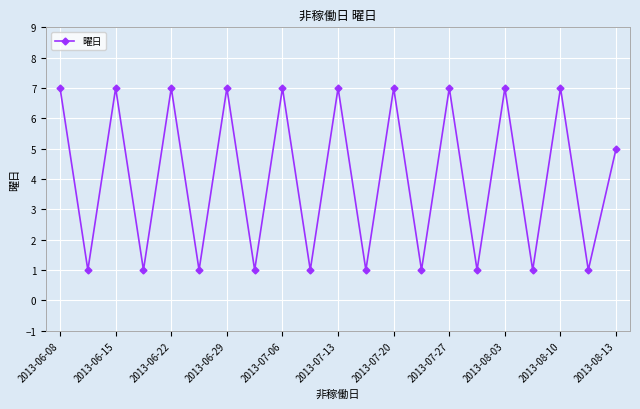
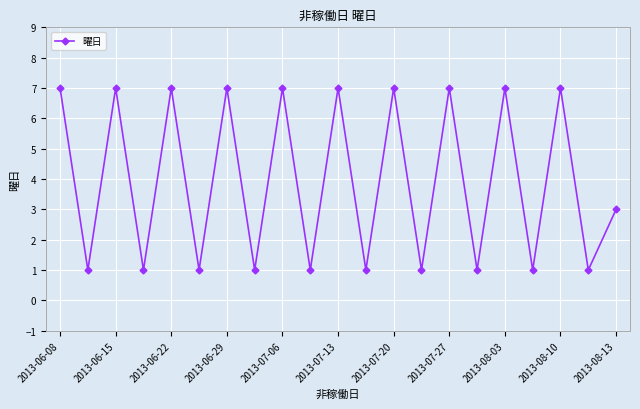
  {
    "2013-06-08": 7,
    "2013-06-15": 7,
    "2013-06-22": 7,
    "2013-06-29": 7,
    "2013-07-06": 7,
    "2013-07-13": 7,
    "2013-07-20": 7,
    "2013-07-27": 7,
    "2013-08-03": 7,
    "2013-08-10": 7,
-   "2013-08-13": 5
+   "2013-08-13": 3
  }
